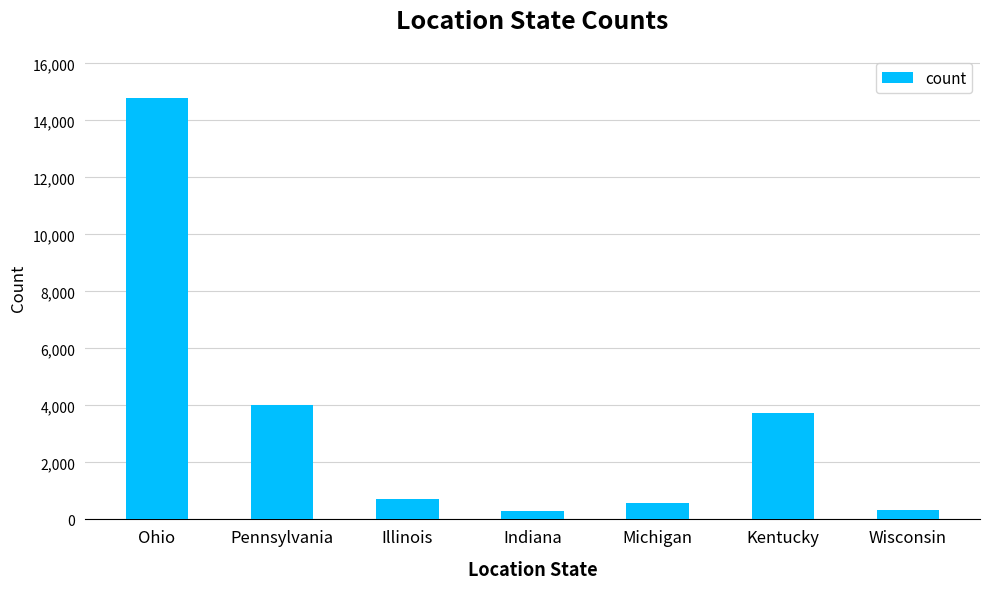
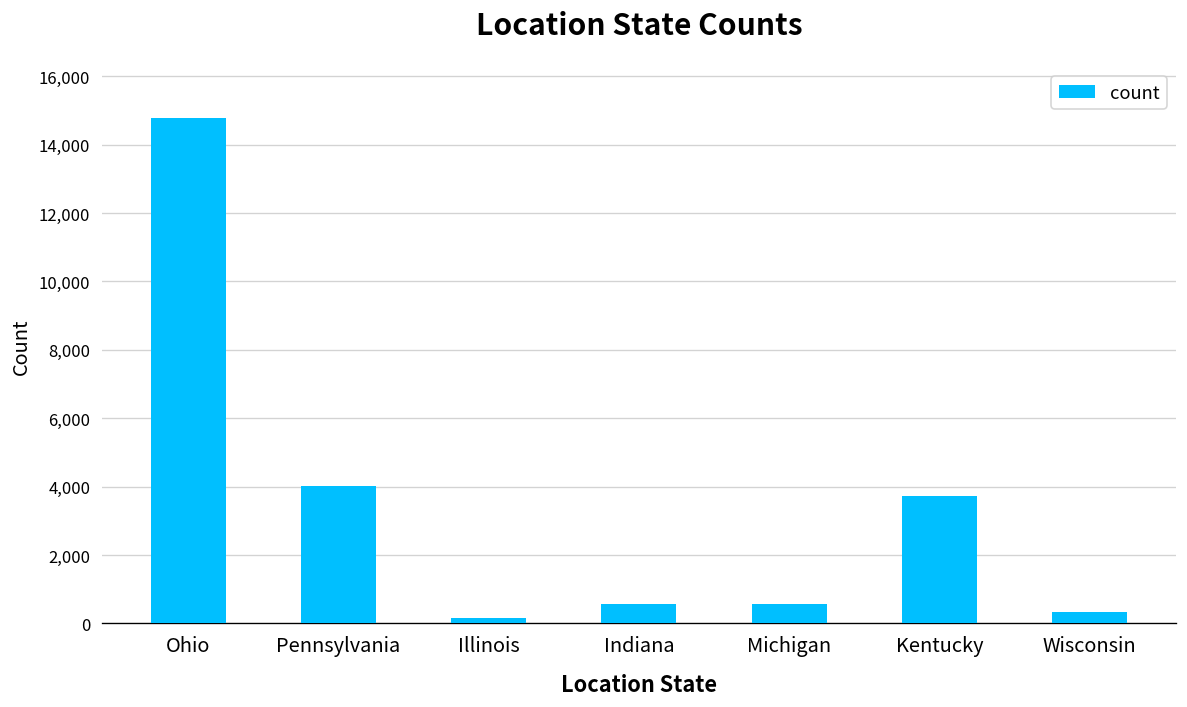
  {
    "Ohio": "14,800",
    "Pennsylvania": "4,000",
-   "Illinois": "700",
-   "Indiana": "300",
+   "Illinois": "200",
+   "Indiana": "600",
    "Michigan": "600",
    "Kentucky": "3,700",
    "Wisconsin": "300"
  }
